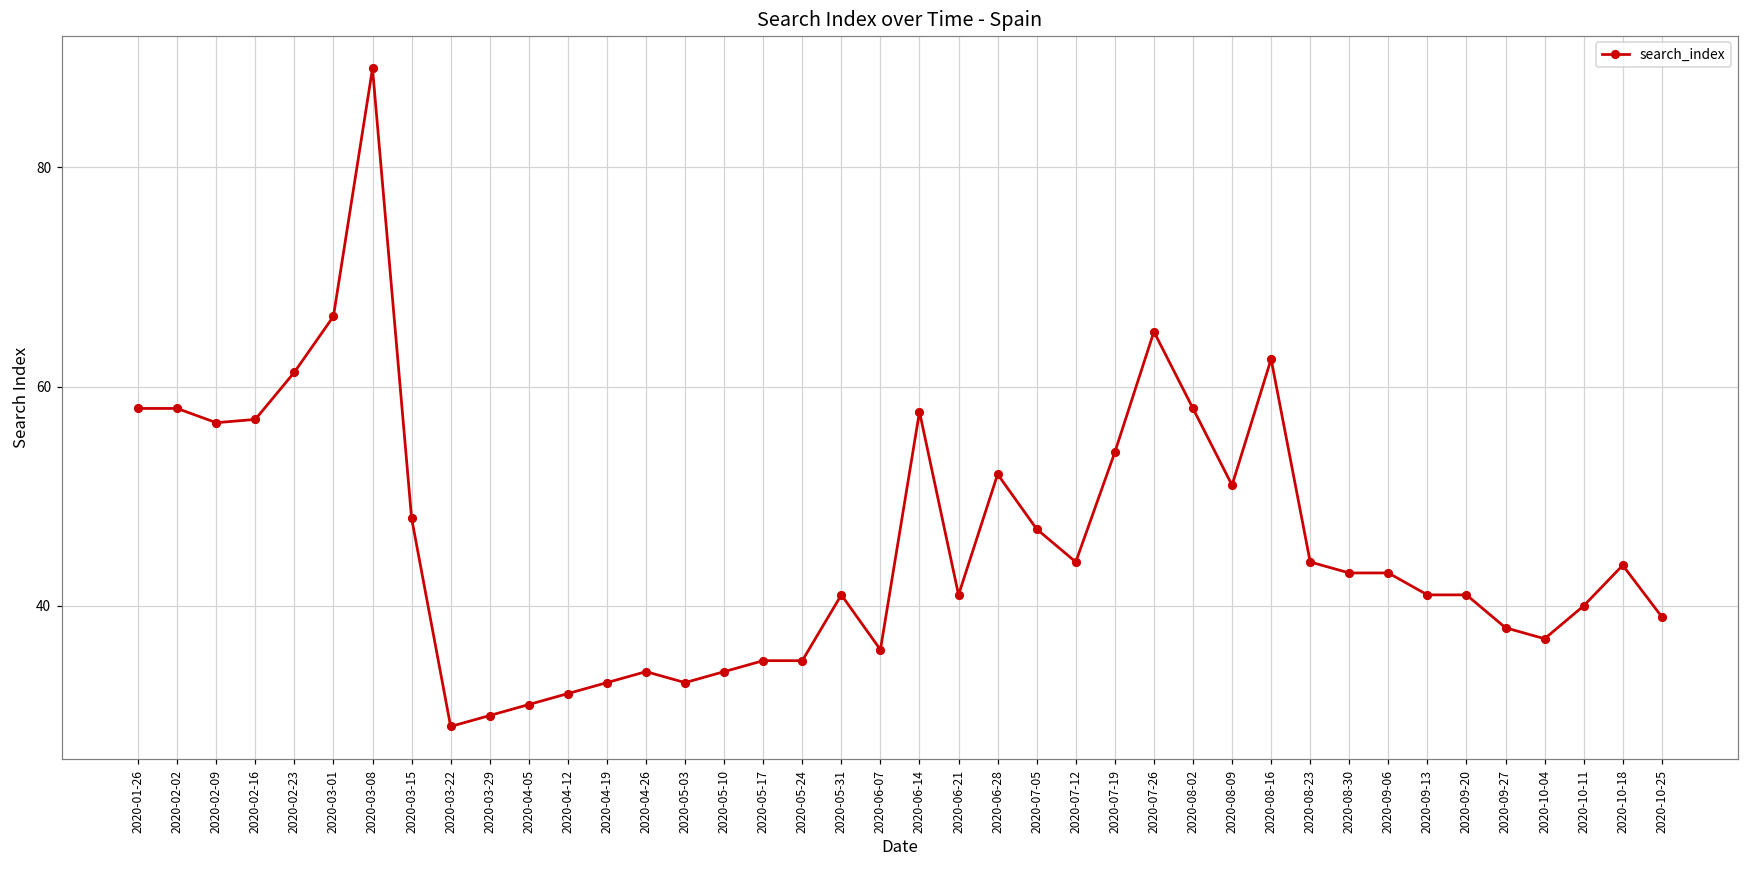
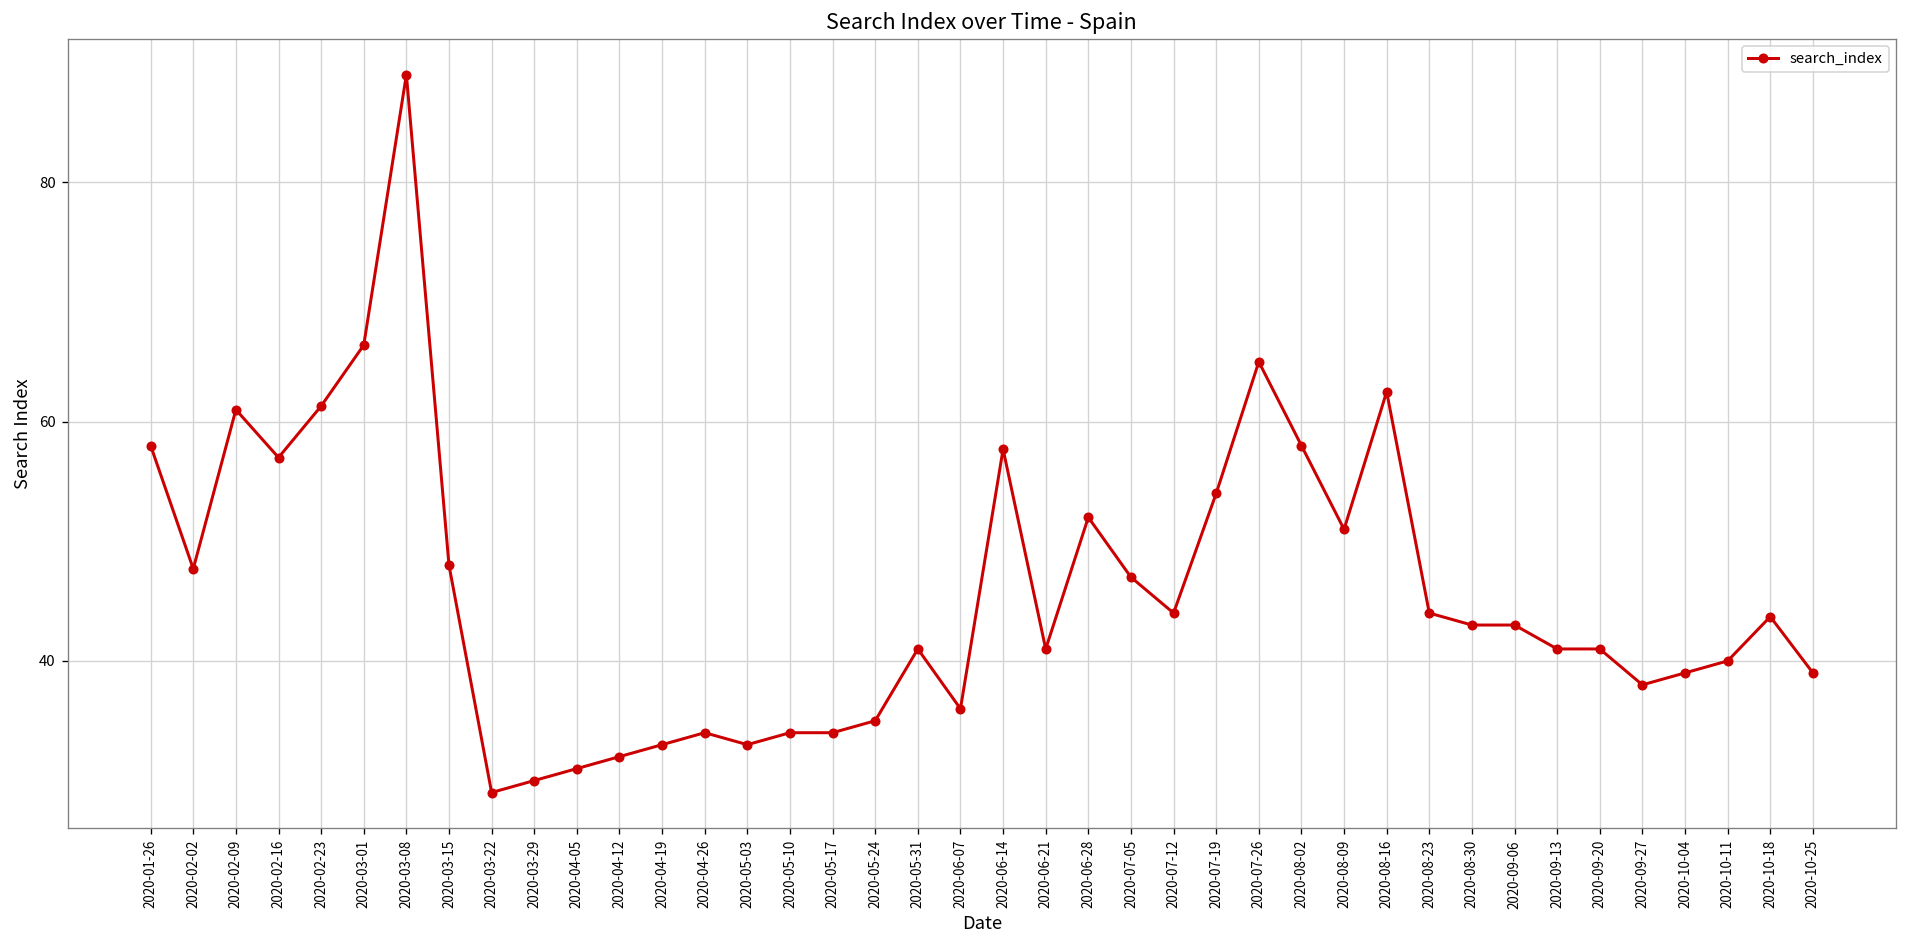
  {
    "2020-01-26": 58,
-   "2020-02-02": 58,
-   "2020-02-09": 57,
+   "2020-02-02": 48,
+   "2020-02-09": 61,
    "2020-02-16": 57,
    "2020-02-23": 61,
    "2020-03-01": 66,
    "2020-03-08": 89,
    "2020-03-15": 48,
    "2020-03-22": 29,
    "2020-03-29": 30,
    "2020-04-05": 31,
    "2020-04-12": 32,
    "2020-04-19": 33,
    "2020-04-26": 34,
    "2020-05-03": 33,
    "2020-05-10": 34,
-   "2020-05-17": 35,
+   "2020-05-17": 34,
    "2020-05-24": 35,
    "2020-05-31": 41,
    "2020-06-07": 36,
    "2020-06-14": 58,
    "2020-06-21": 41,
    "2020-06-28": 52,
    "2020-07-05": 47,
    "2020-07-12": 44,
    "2020-07-19": 54,
    "2020-07-26": 65,
    "2020-08-02": 58,
    "2020-08-09": 51,
    "2020-08-16": 63,
    "2020-08-23": 44,
    "2020-08-30": 43,
    "2020-09-06": 43,
    "2020-09-13": 41,
    "2020-09-20": 41,
    "2020-09-27": 38,
-   "2020-10-04": 37,
+   "2020-10-04": 39,
    "2020-10-11": 40,
    "2020-10-18": 44,
    "2020-10-25": 39
  }
